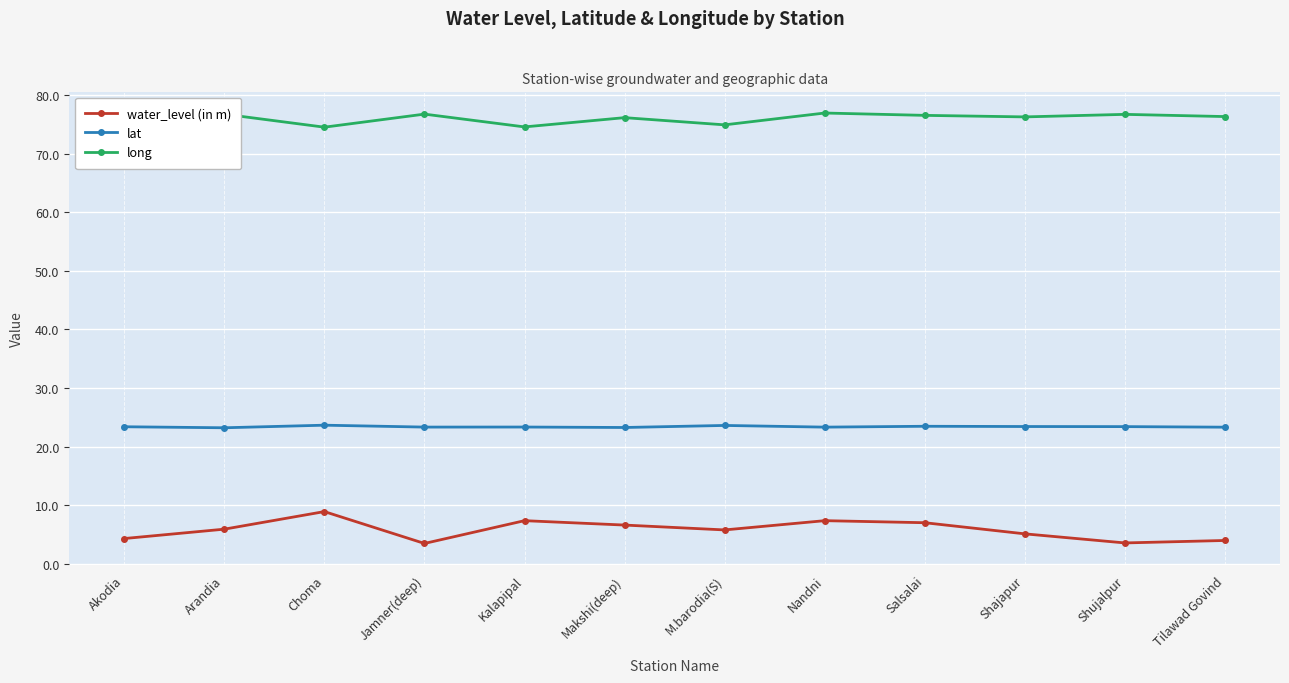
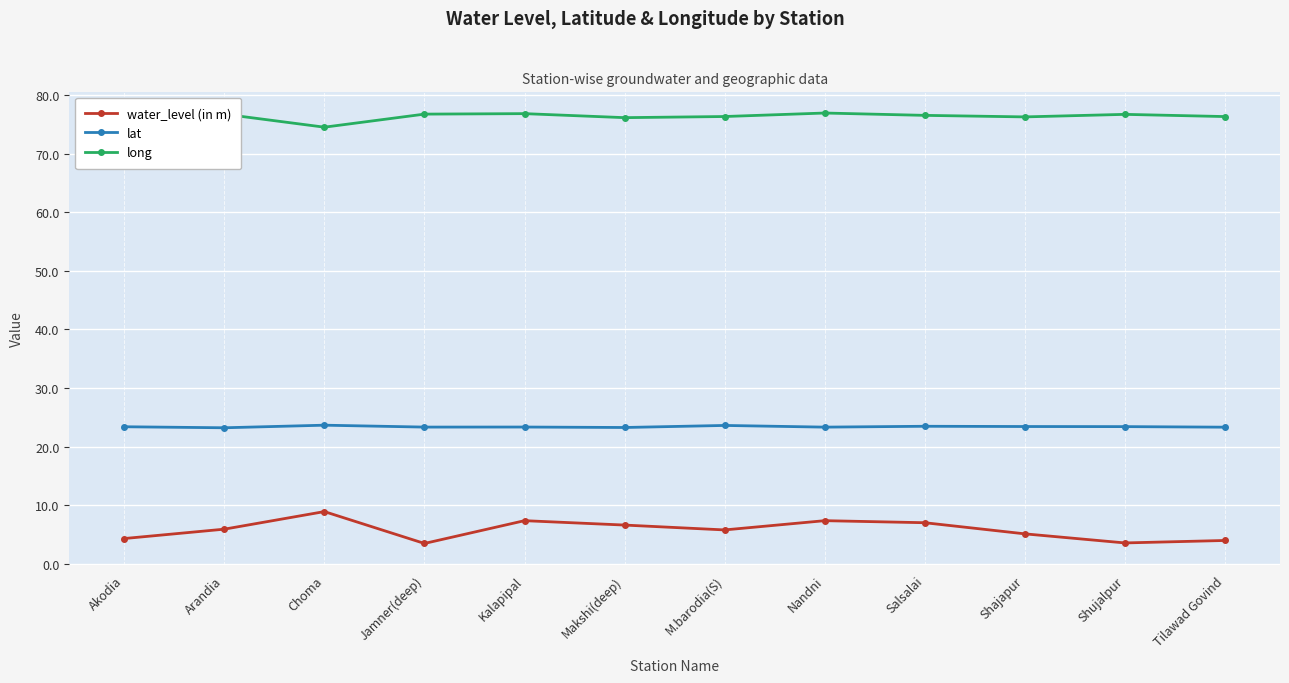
  {
    "water_level (in m)": {
      "Akodia": 4,
      "Arandia": 6,
      "Choma": 9,
      "Jamner(deep)": 3,
      "Kalapipal": 7,
      "Makshi(deep)": 7,
      "M.barodia(S)": 6,
      "Nandni": 7,
      "Salsalai": 7,
      "Shajapur": 5,
      "Shujalpur": 4,
      "Tilawad Govind": 4
    },
    "lat": {
      "Akodia": 23,
      "Arandia": 23,
      "Choma": 24,
      "Jamner(deep)": 23,
      "Kalapipal": 23,
      "Makshi(deep)": 23,
      "M.barodia(S)": 24,
      "Nandni": 23,
      "Salsalai": 23,
      "Shajapur": 23,
      "Shujalpur": 23,
      "Tilawad Govind": 23
    },
    "long": {
      "Choma": 75,
      "Jamner(deep)": 77,
-     "Kalapipal": 75,
+     "Kalapipal": 77,
      "Makshi(deep)": 76,
-     "M.barodia(S)": 75,
+     "M.barodia(S)": 76,
      "Nandni": 77,
      "Salsalai": 77,
      "Shajapur": 76,
      "Shujalpur": 77,
      "Tilawad Govind": 76
    }
  }
